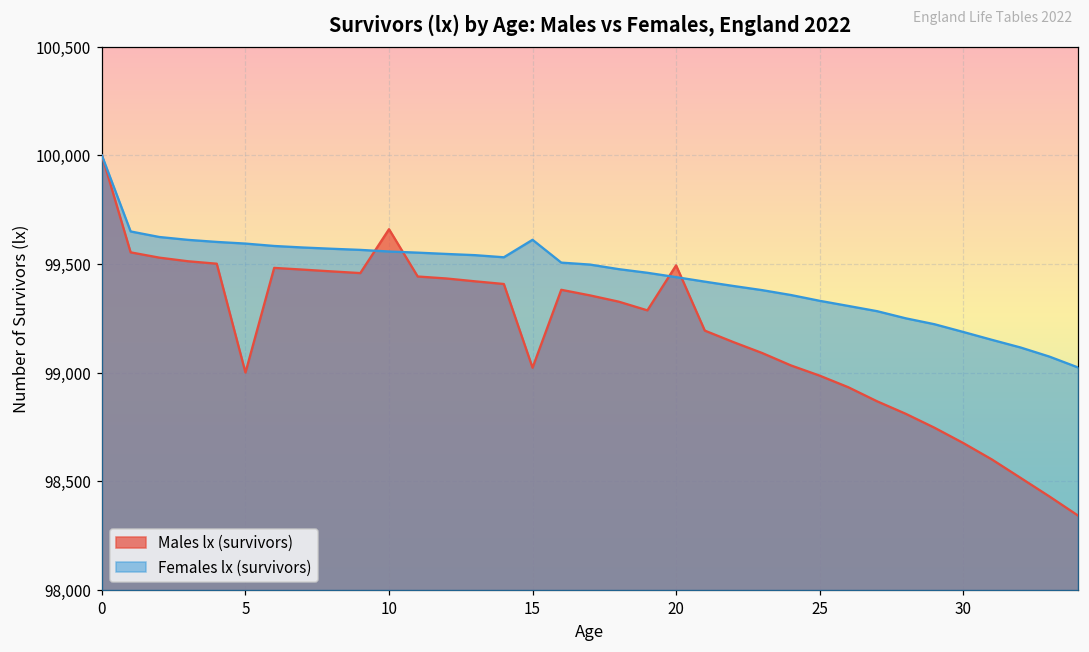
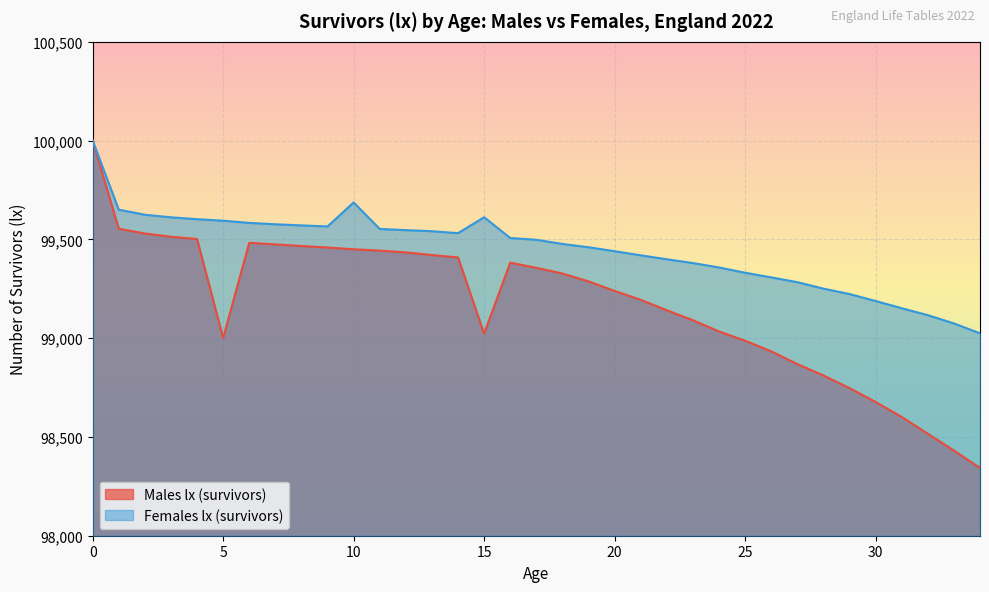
  {
    "Males lx (survivors)": {
      "5": "99,000",
-     "10": "99,660",
+     "10": "99,450",
      "15": "99,020",
-     "20": "99,490",
+     "20": "99,240",
      "25": "98,990",
      "30": "98,680"
    },
    "Females lx (survivors)": {
      "5": "99,590",
-     "10": "99,560",
+     "10": "99,690",
      "15": "99,610",
      "20": "99,440",
      "25": "99,330",
      "30": "99,190"
    }
  }
